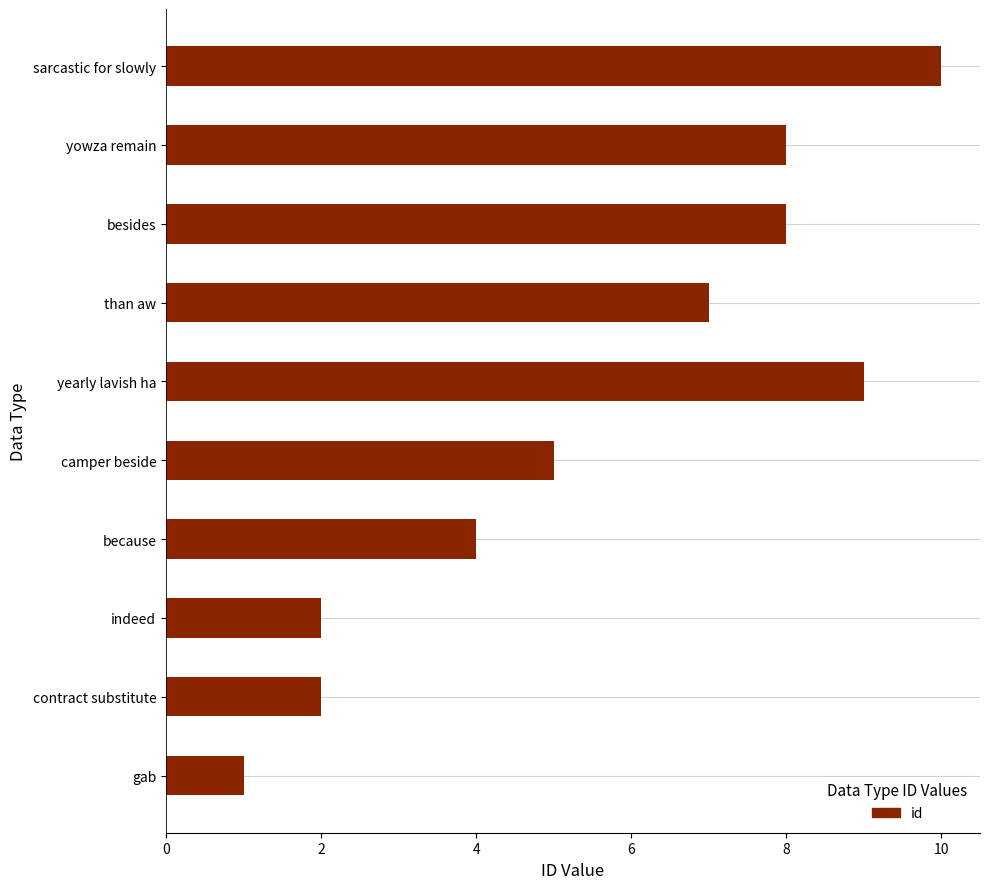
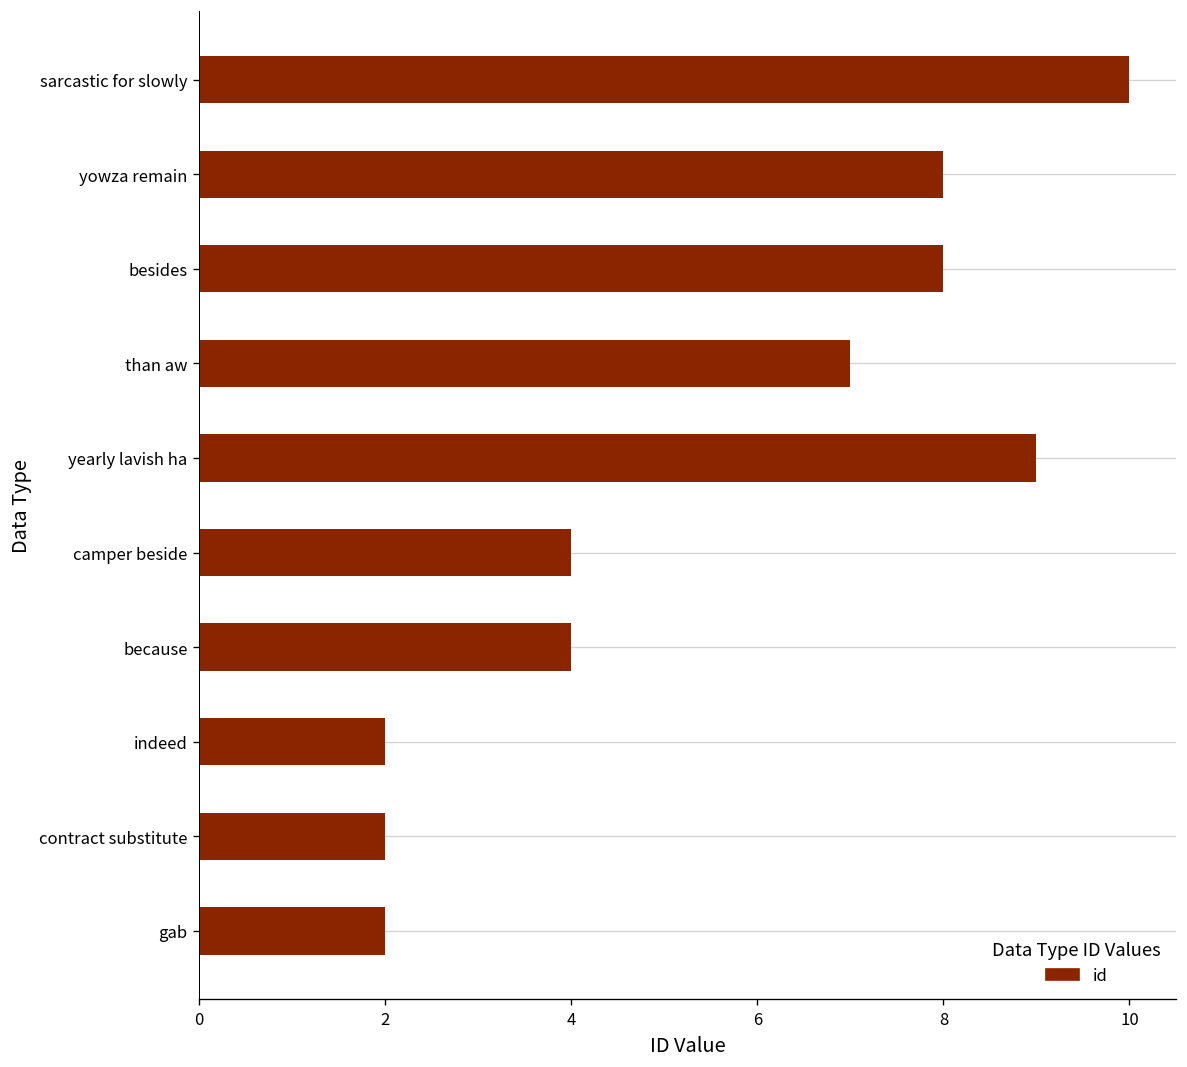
  {
    "sarcastic for slowly": 10,
    "yowza remain": 8,
    "besides": 8,
    "than aw": 7,
    "yearly lavish ha": 9,
-   "camper beside": 5,
+   "camper beside": 4,
    "because": 4,
    "indeed": 2,
    "contract substitute": 2,
-   "gab": 1
+   "gab": 2
  }
